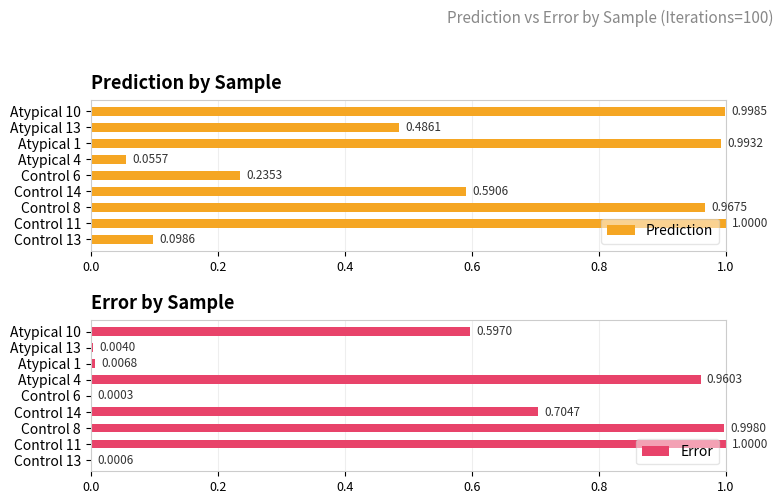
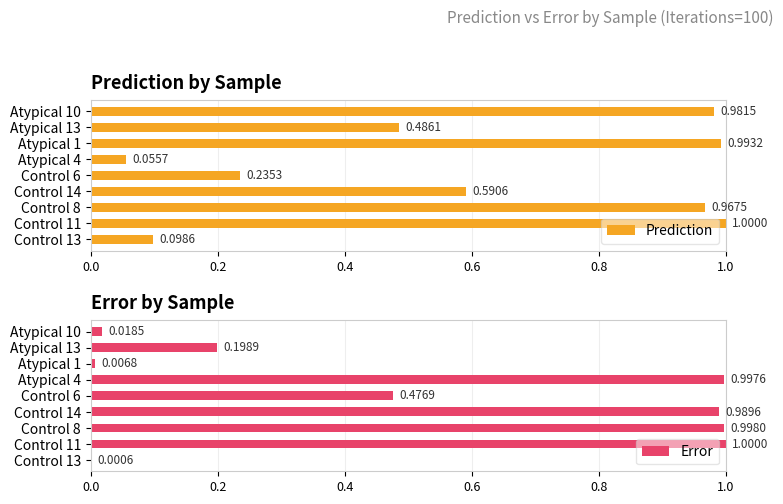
  {
    "Prediction by Sample": {
-     "Atypical 10": 0.9985,
+     "Atypical 10": 0.9815,
      "Atypical 13": 0.4861,
      "Atypical 1": 0.9932,
      "Atypical 4": 0.0557,
      "Control 6": 0.2353,
      "Control 14": 0.5906,
      "Control 8": 0.9675,
      "Control 11": 1.0000,
      "Control 13": 0.0986
    },
    "Error by Sample": {
-     "Atypical 10": 0.5970,
-     "Atypical 13": 0.0040,
+     "Atypical 10": 0.0185,
+     "Atypical 13": 0.1989,
      "Atypical 1": 0.0068,
-     "Atypical 4": 0.9603,
-     "Control 6": 0.0003,
-     "Control 14": 0.7047,
+     "Atypical 4": 0.9976,
+     "Control 6": 0.4769,
+     "Control 14": 0.9896,
      "Control 8": 0.9980,
      "Control 11": 1.0000,
      "Control 13": 0.0006
    }
  }
